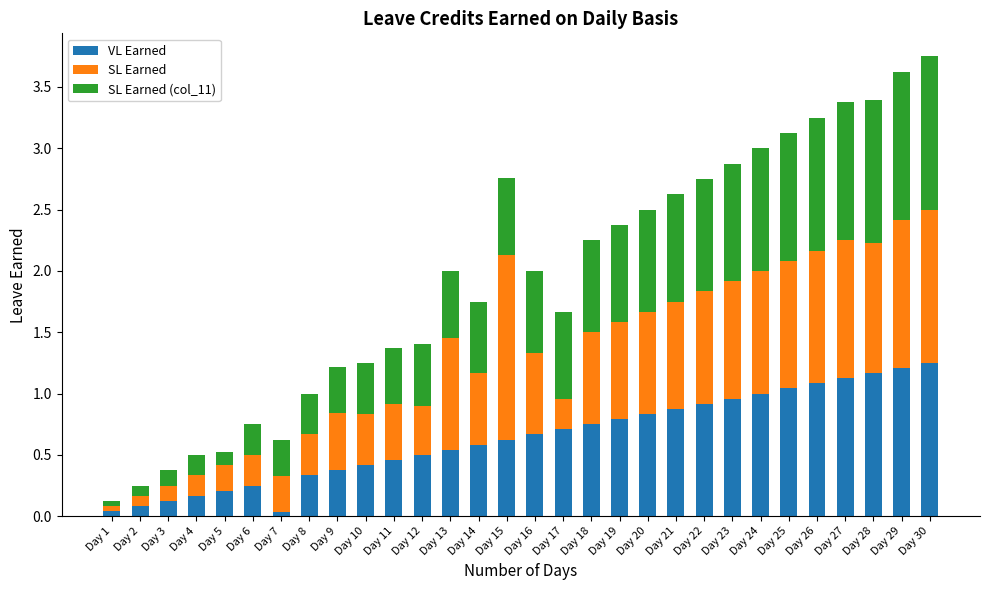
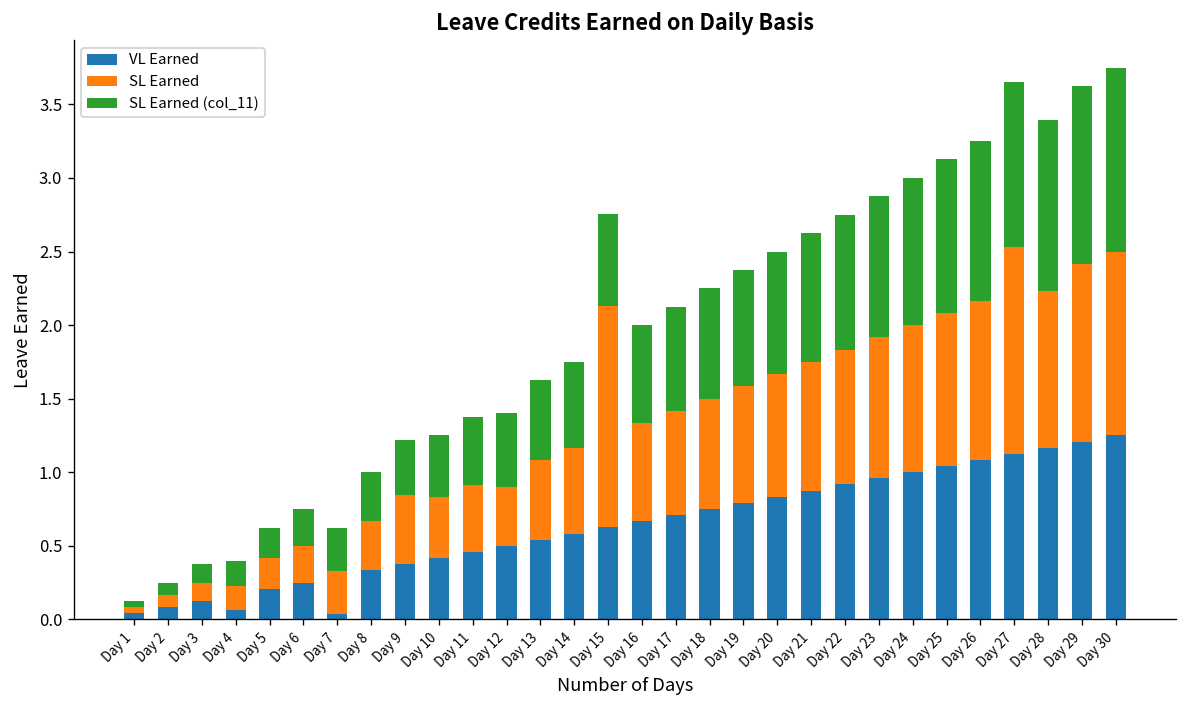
  {
    "VL Earned": {
      "Day 1": 0.04,
      "Day 2": 0.08,
      "Day 3": 0.13,
-     "Day 4": 0.17,
+     "Day 4": 0.06,
      "Day 5": 0.21,
      "Day 6": 0.25,
      "Day 7": 0.04,
      "Day 8": 0.33,
      "Day 9": 0.38,
      "Day 10": 0.42,
      "Day 11": 0.46,
      "Day 12": 0.50,
      "Day 13": 0.54,
      "Day 14": 0.58,
      "Day 15": 0.63,
      "Day 16": 0.67,
      "Day 17": 0.71,
      "Day 18": 0.75,
      "Day 19": 0.79,
      "Day 20": 0.83,
      "Day 21": 0.88,
      "Day 22": 0.92,
      "Day 23": 0.96,
      "Day 24": 1.00,
      "Day 25": 1.04,
      "Day 26": 1.08,
      "Day 27": 1.13,
      "Day 28": 1.17,
      "Day 29": 1.21,
      "Day 30": 1.25
    },
    "SL Earned": {
      "Day 1": 0.04,
      "Day 2": 0.08,
      "Day 3": 0.13,
      "Day 4": 0.17,
      "Day 5": 0.21,
      "Day 6": 0.25,
      "Day 7": 0.29,
      "Day 8": 0.33,
      "Day 9": 0.47,
      "Day 10": 0.42,
      "Day 11": 0.46,
      "Day 12": 0.40,
-     "Day 13": 0.91,
+     "Day 13": 0.54,
      "Day 14": 0.58,
      "Day 15": 1.50,
      "Day 16": 0.67,
-     "Day 17": 0.25,
+     "Day 17": 0.71,
      "Day 18": 0.75,
      "Day 19": 0.79,
      "Day 20": 0.83,
      "Day 21": 0.88,
      "Day 22": 0.92,
      "Day 23": 0.96,
      "Day 24": 1.00,
      "Day 25": 1.04,
      "Day 26": 1.08,
-     "Day 27": 1.13,
+     "Day 27": 1.40,
      "Day 28": 1.06,
      "Day 29": 1.21,
      "Day 30": 1.25
    },
    "SL Earned (col_11)": {
      "Day 1": 0.04,
      "Day 2": 0.08,
      "Day 3": 0.13,
      "Day 4": 0.17,
-     "Day 5": 0.11,
+     "Day 5": 0.21,
      "Day 6": 0.25,
      "Day 7": 0.29,
      "Day 8": 0.33,
      "Day 9": 0.38,
      "Day 10": 0.42,
      "Day 11": 0.46,
      "Day 12": 0.50,
      "Day 13": 0.54,
      "Day 14": 0.58,
      "Day 15": 0.63,
      "Day 16": 0.67,
      "Day 17": 0.71,
      "Day 18": 0.75,
      "Day 19": 0.79,
      "Day 20": 0.83,
      "Day 21": 0.88,
      "Day 22": 0.92,
      "Day 23": 0.96,
      "Day 24": 1.00,
      "Day 25": 1.04,
      "Day 26": 1.08,
      "Day 27": 1.13,
      "Day 28": 1.17,
      "Day 29": 1.21,
      "Day 30": 1.25
    }
  }
